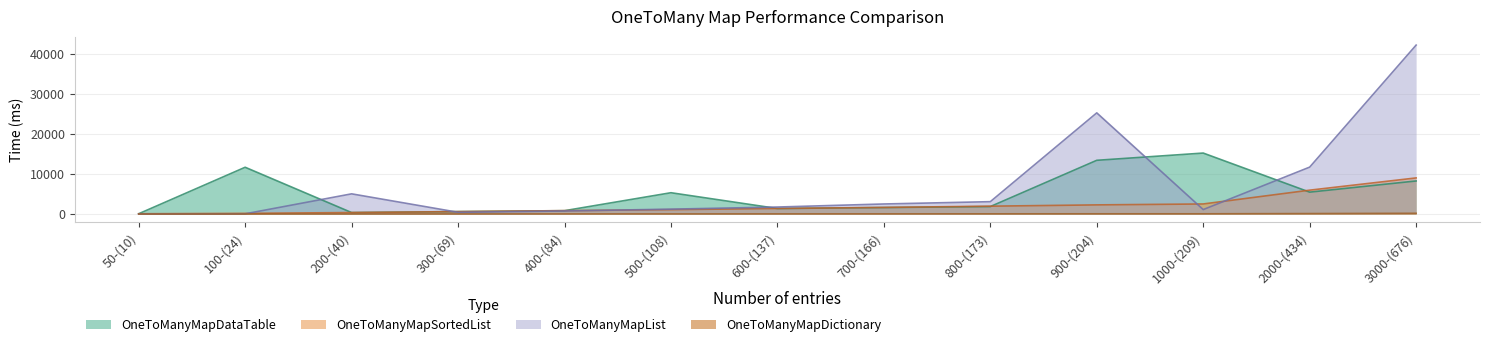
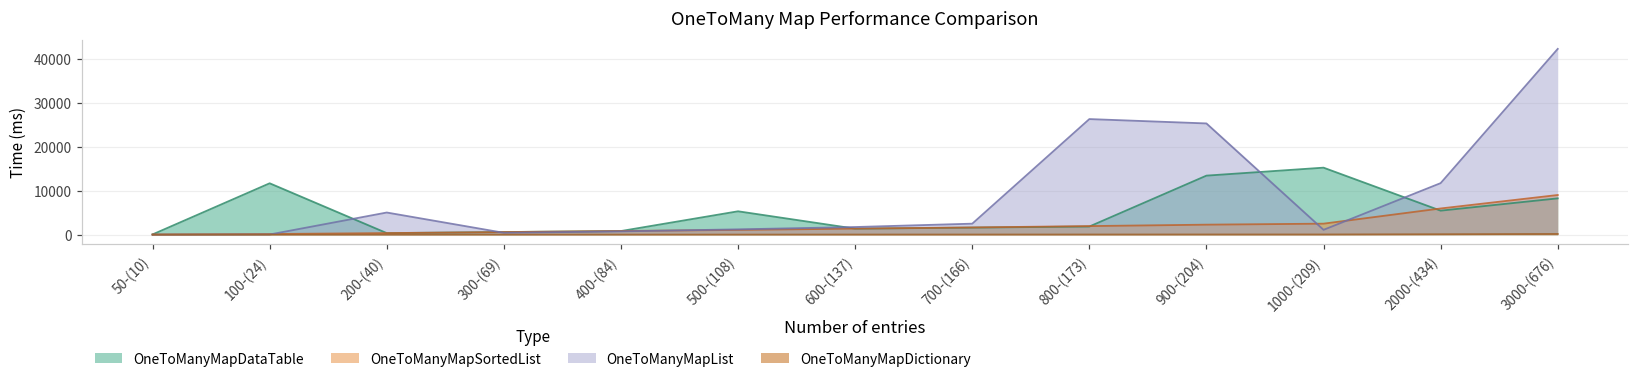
  {
    "OneToManyMapDataTable": {
      "100-(24)": 12000,
      "500-(108)": 5000,
      "900-(204)": 13000,
      "1000-(209)": 15000,
      "3000-(676)": 8000
    },
    "OneToManyMapList": {
      "200-(40)": 5000,
      "700-(166)": 3000,
-     "800-(173)": 3000,
+     "800-(173)": 26000,
      "900-(204)": 25000,
      "1000-(209)": 1000,
      "2000-(434)": 12000,
      "3000-(676)": 42000
    }
  }
